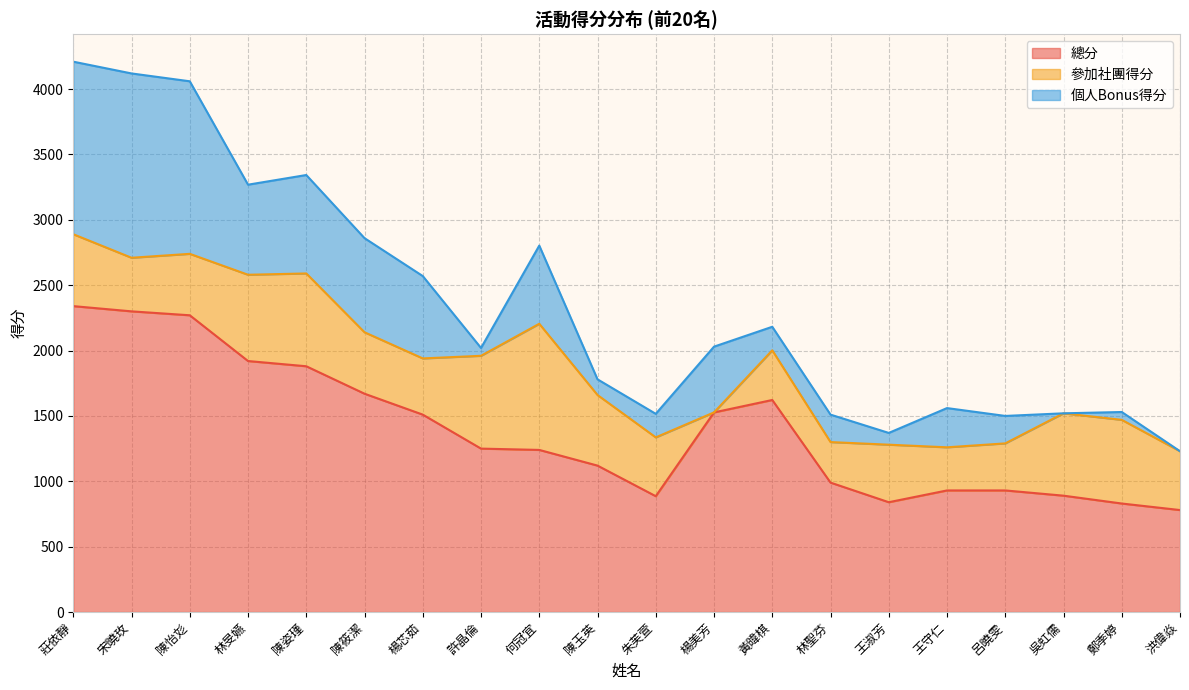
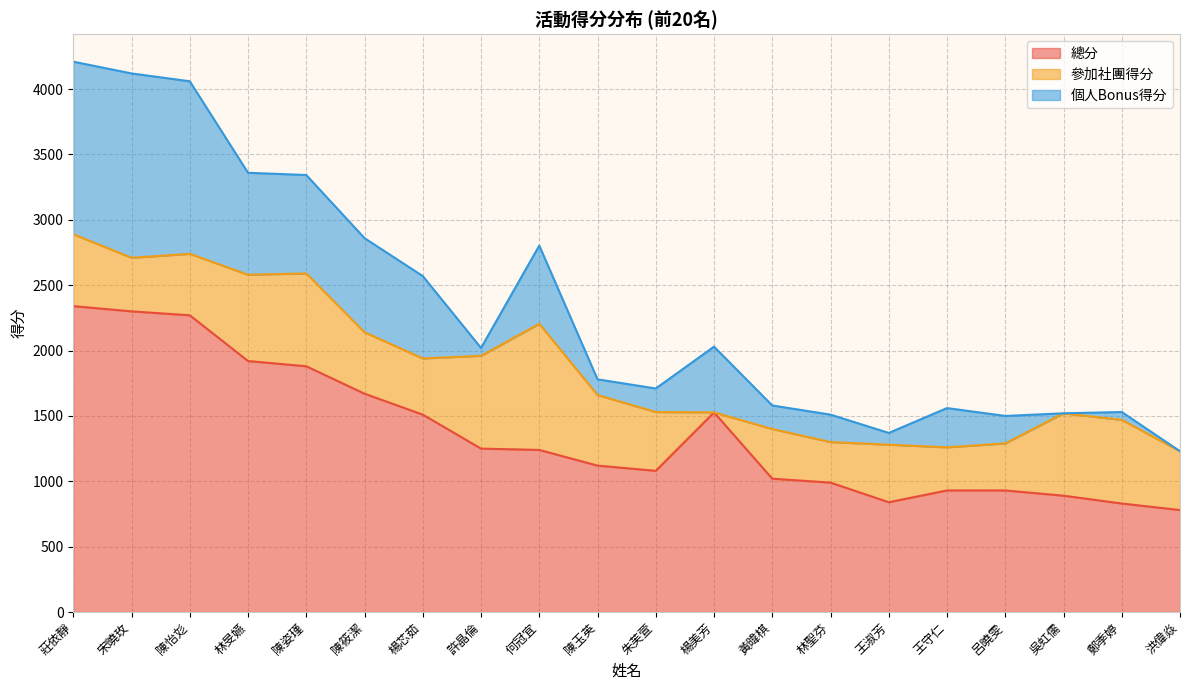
  {
    "總分": {
      "莊依靜": 2340,
      "宋曉玫": 2300,
      "陳怡彣": 2270,
      "林旻嬿": 1920,
      "陳姿瑾": 1880,
      "陳筱潔": 1670,
      "楊芯茹": 1510,
      "許晶倫": 1250,
      "何冠宜": 1240,
      "陳玉英": 1120,
-     "朱芙萱": 890,
-     "黃暐棋": 1620,
+     "朱芙萱": 1080,
+     "黃暐棋": 1020,
      "林聖芬": 990,
      "王淑芳": 840,
      "王守仁": 930,
      "呂曉雯": 930,
      "吳虹儒": 890,
      "鄭季婷": 830,
      "洪偉焱": 780
    },
    "參加社團得分": {
      "莊依靜": 550,
      "宋曉玫": 410,
      "陳怡彣": 470,
      "林旻嬿": 660,
      "陳姿瑾": 710,
      "陳筱潔": 470,
      "楊芯茹": 430,
      "許晶倫": 710,
      "何冠宜": 970,
      "陳玉英": 540,
      "朱芙萱": 450,
      "黃暐棋": 380,
      "林聖芬": 310,
      "王淑芳": 440,
      "王守仁": 330,
      "呂曉雯": 360,
      "鄭季婷": 640
    },
    "個人Bonus得分": {
      "莊依靜": 1320,
      "宋曉玫": 1410,
      "陳怡彣": 1320,
-     "林旻嬿": 690,
+     "林旻嬿": 780,
      "陳姿瑾": 750,
      "陳筱潔": 720,
      "楊芯茹": 630,
      "許晶倫": 60,
      "何冠宜": 600,
      "陳玉英": 120,
      "朱芙萱": 180,
      "楊美芳": 500,
      "黃暐棋": 180,
      "林聖芬": 210,
      "王淑芳": 90,
      "王守仁": 300,
      "呂曉雯": 210,
      "鄭季婷": 60
    }
  }
